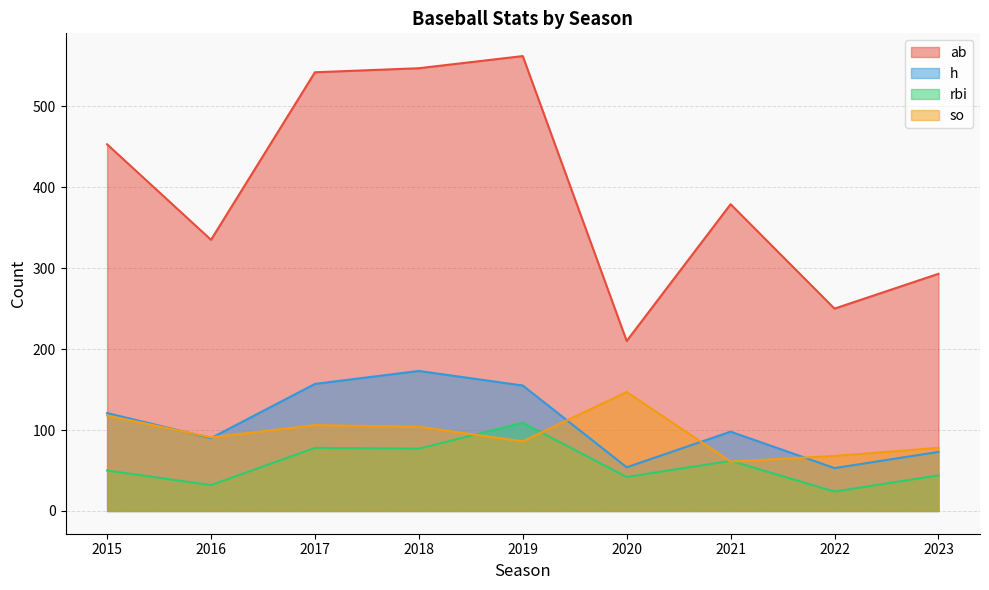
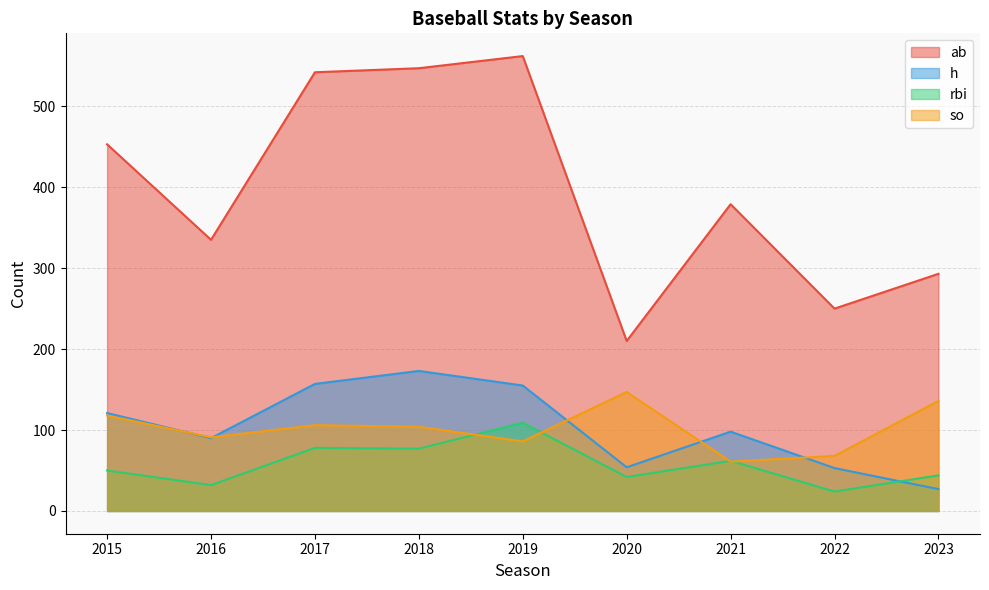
  {
    "ab": {
      "2015": 450,
      "2016": 340,
      "2017": 540,
      "2018": 550,
      "2019": 560,
      "2020": 210,
      "2021": 380,
      "2022": 250,
      "2023": 290
    },
    "h": {
      "2017": 160,
      "2018": 170,
      "2019": 160,
      "2020": 50,
      "2021": 100,
      "2022": 50,
-     "2023": 70
+     "2023": 30
    },
    "rbi": {
      "2015": 50,
      "2016": 30,
      "2017": 80,
      "2018": 80,
      "2019": 110,
      "2020": 40,
      "2022": 20,
      "2023": 40
    },
    "so": {
      "2017": 110,
      "2018": 100,
      "2019": 90,
      "2020": 150,
      "2022": 70,
-     "2023": 80
+     "2023": 140
    }
  }
